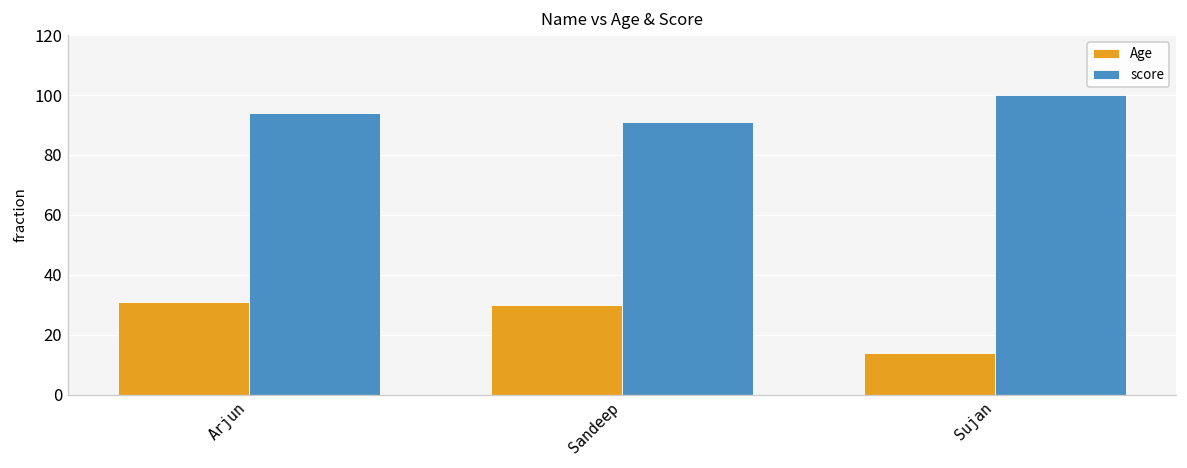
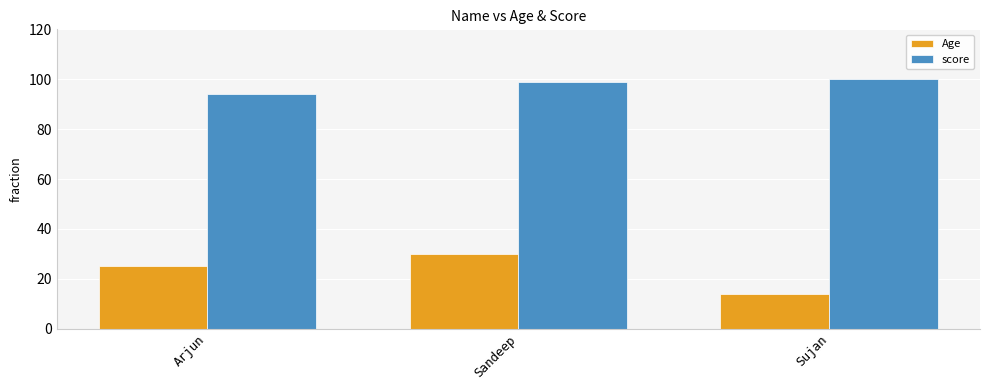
  {
    "Age": {
-     "Arjun": 31,
+     "Arjun": 25,
      "Sandeep": 30,
      "Sujan": 14
    },
    "score": {
      "Arjun": 94,
-     "Sandeep": 91,
+     "Sandeep": 99,
      "Sujan": 100
    }
  }
